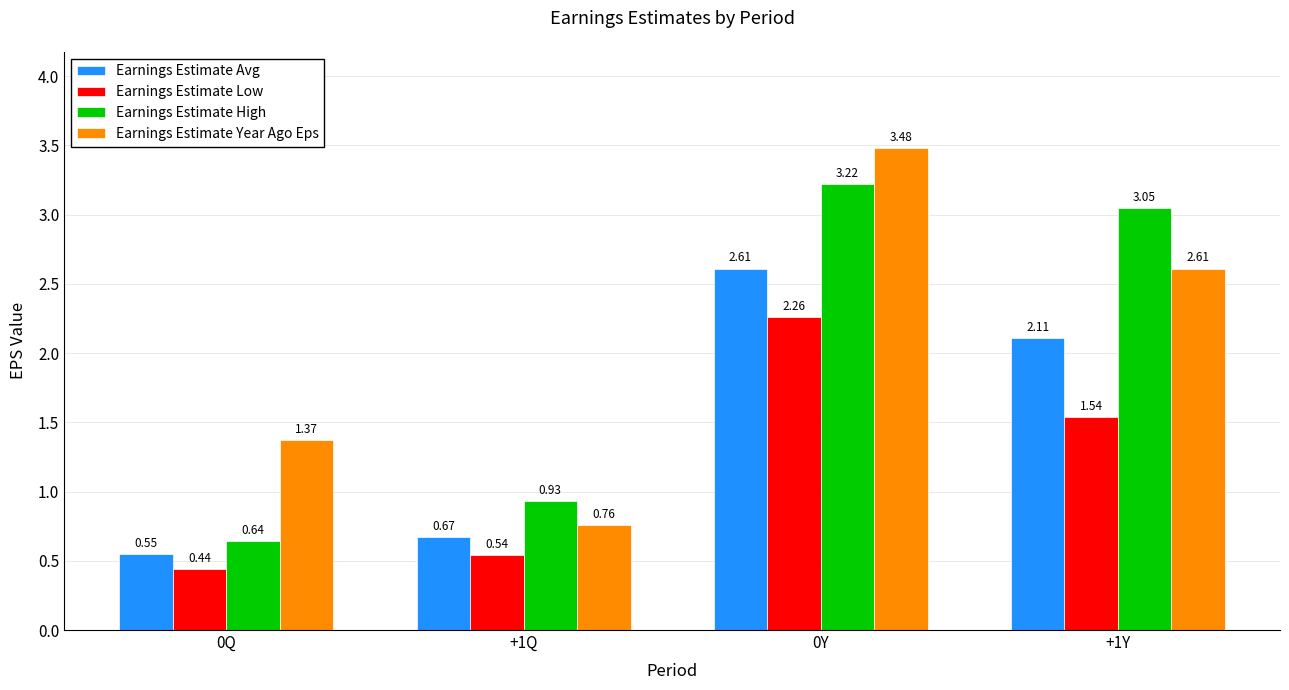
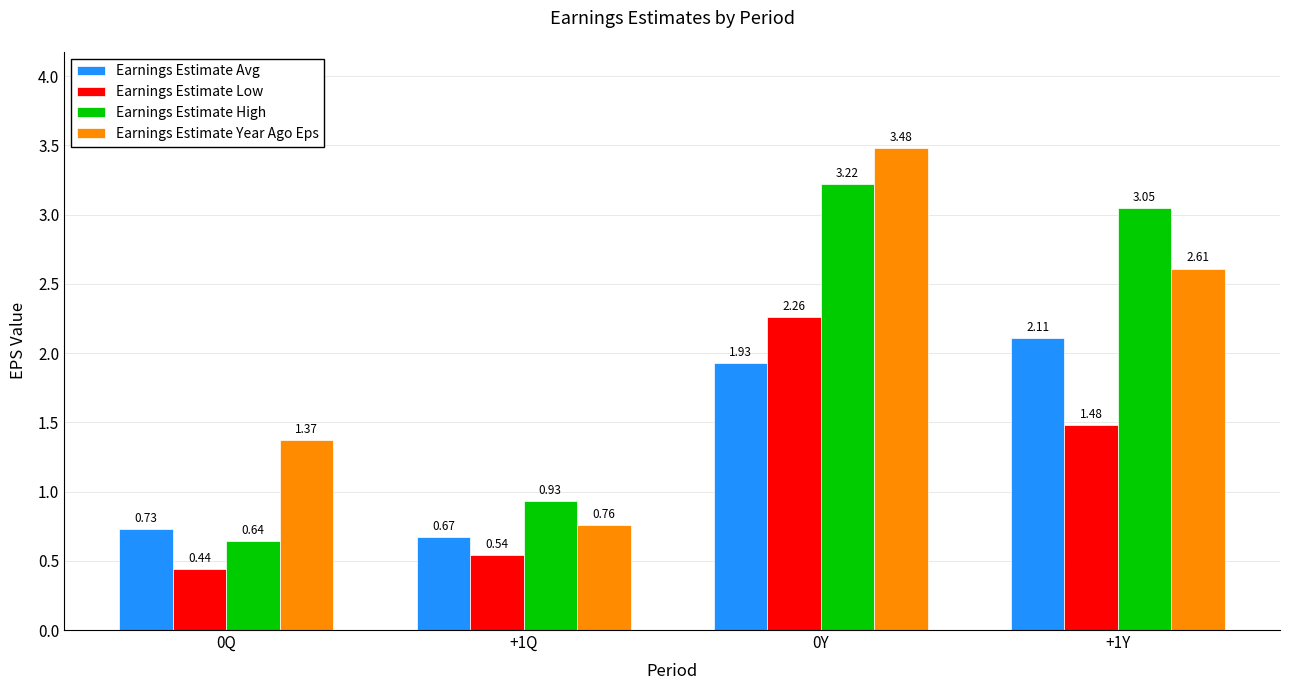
  {
    "Earnings Estimate Avg": {
-     "0Q": 0.55,
+     "0Q": 0.73,
      "+1Q": 0.67,
-     "0Y": 2.61,
+     "0Y": 1.93,
      "+1Y": 2.11
    },
    "Earnings Estimate Low": {
      "0Q": 0.44,
      "+1Q": 0.54,
      "0Y": 2.26,
-     "+1Y": 1.54
+     "+1Y": 1.48
    },
    "Earnings Estimate High": {
      "0Q": 0.64,
      "+1Q": 0.93,
      "0Y": 3.22,
      "+1Y": 3.05
    },
    "Earnings Estimate Year Ago Eps": {
      "0Q": 1.37,
      "+1Q": 0.76,
      "0Y": 3.48,
      "+1Y": 2.61
    }
  }
